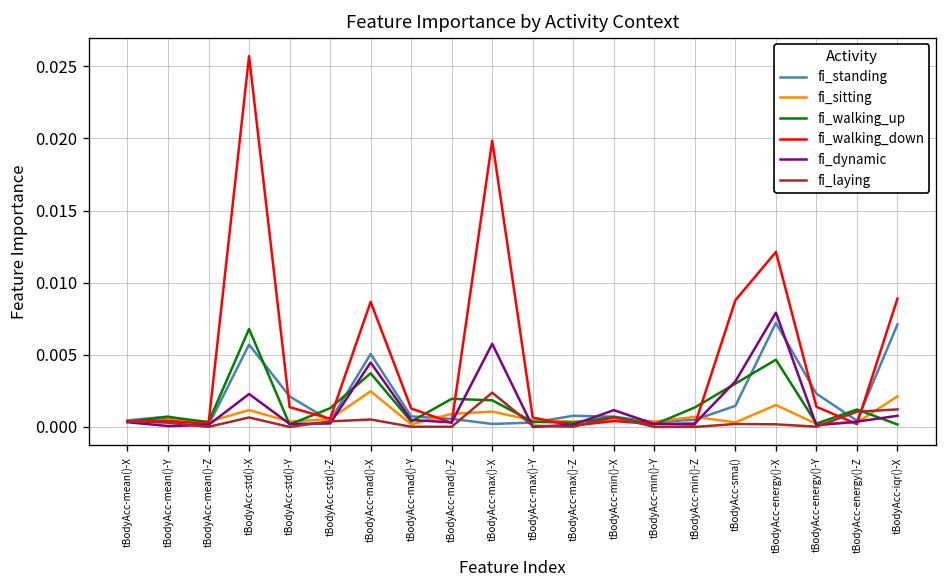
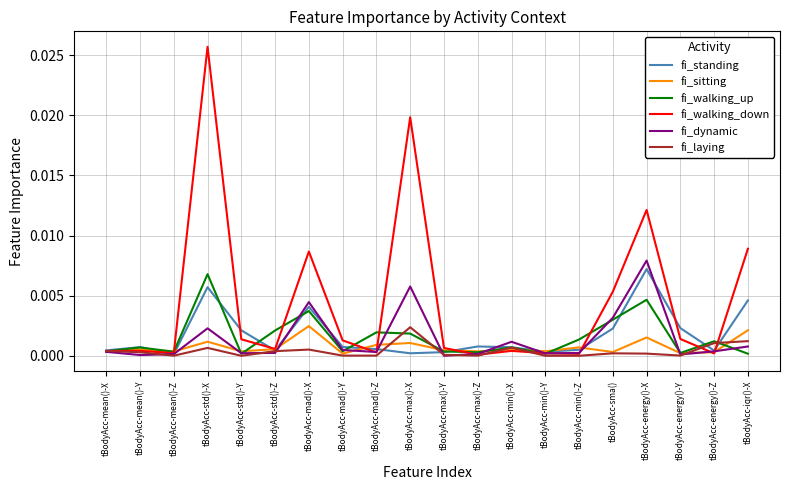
  {
    "fi_standing": {
      "tBodyAcc-std()-X": 0.0057,
      "tBodyAcc-std()-Y": 0.0021,
-     "tBodyAcc-mad()-X": 0.0051,
+     "tBodyAcc-mad()-X": 0.0041,
      "tBodyAcc-mad()-Y": 0.0007,
      "tBodyAcc-mad()-Z": 0.0006,
      "tBodyAcc-max()-X": 0.0002,
      "tBodyAcc-max()-Z": 0.0008,
-     "tBodyAcc-sma()": 0.0015,
+     "tBodyAcc-sma()": 0.0023,
      "tBodyAcc-energy()-X": 0.0072,
      "tBodyAcc-energy()-Y": 0.0023,
-     "tBodyAcc-iqr()-X": 0.0071
+     "tBodyAcc-iqr()-X": 0.0046
    },
    "fi_sitting": {
      "tBodyAcc-std()-X": 0.0012,
      "tBodyAcc-mad()-X": 0.0025,
      "tBodyAcc-mad()-Z": 0.0009,
      "tBodyAcc-max()-X": 0.0011,
      "tBodyAcc-energy()-X": 0.0015,
      "tBodyAcc-iqr()-X": 0.0021
    },
    "fi_walking_up": {
      "tBodyAcc-std()-X": 0.0068,
-     "tBodyAcc-std()-Z": 0.0013,
+     "tBodyAcc-std()-Z": 0.0021,
      "tBodyAcc-mad()-X": 0.0037,
      "tBodyAcc-mad()-Z": 0.0019,
      "tBodyAcc-max()-X": 0.0018,
      "tBodyAcc-min()-Z": 0.0014,
      "tBodyAcc-energy()-X": 0.0047,
      "tBodyAcc-iqr()-X": 0.0002
    },
    "fi_walking_down": {
      "tBodyAcc-std()-X": 0.0257,
      "tBodyAcc-std()-Y": 0.0014,
      "tBodyAcc-mad()-X": 0.0087,
      "tBodyAcc-mad()-Y": 0.0013,
      "tBodyAcc-max()-X": 0.0198,
-     "tBodyAcc-sma()": 0.0088,
+     "tBodyAcc-sma()": 0.0053,
      "tBodyAcc-energy()-X": 0.0121,
      "tBodyAcc-energy()-Y": 0.0014,
      "tBodyAcc-iqr()-X": 0.0089
    },
    "fi_dynamic": {
      "tBodyAcc-mean()-Y": 0.0001,
      "tBodyAcc-std()-X": 0.0023,
      "tBodyAcc-mad()-X": 0.0045,
      "tBodyAcc-max()-X": 0.0058,
      "tBodyAcc-min()-X": 0.0012,
      "tBodyAcc-energy()-X": 0.0079,
      "tBodyAcc-iqr()-X": 0.0008
    },
    "fi_laying": {
      "tBodyAcc-std()-X": 0.0007,
      "tBodyAcc-mad()-X": 0.0005,
      "tBodyAcc-mad()-Z": 0.0000,
      "tBodyAcc-max()-X": 0.0024,
      "tBodyAcc-energy()-X": 0.0002,
      "tBodyAcc-iqr()-X": 0.0012
    }
  }
